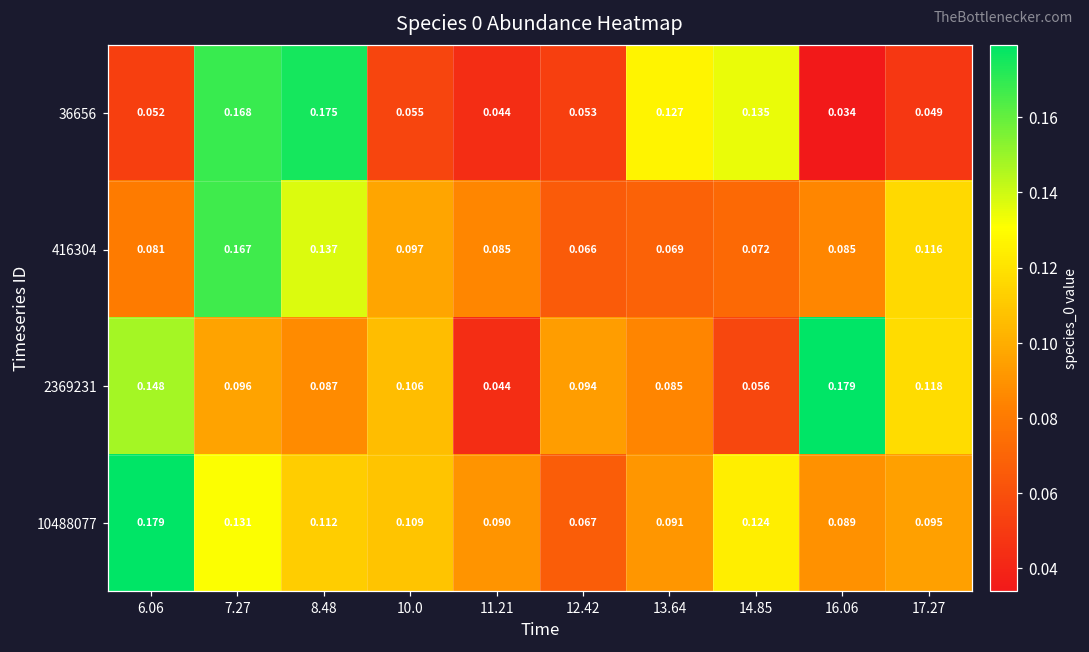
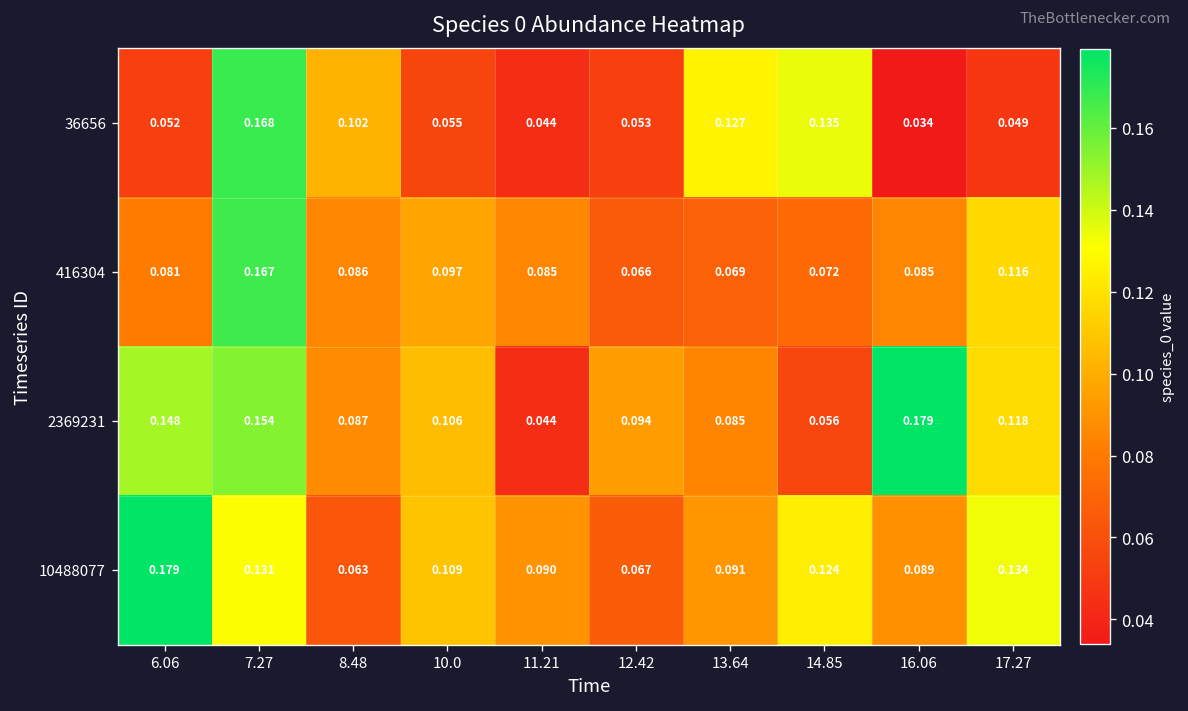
  {
    "36656": {
      "6.06": 0.052,
      "7.27": 0.168,
-     "8.48": 0.175,
+     "8.48": 0.102,
      "10.0": 0.055,
      "11.21": 0.044,
      "12.42": 0.053,
      "13.64": 0.127,
      "14.85": 0.135,
      "16.06": 0.034,
      "17.27": 0.049
    },
    "416304": {
      "6.06": 0.081,
      "7.27": 0.167,
-     "8.48": 0.137,
+     "8.48": 0.086,
      "10.0": 0.097,
      "11.21": 0.085,
      "12.42": 0.066,
      "13.64": 0.069,
      "14.85": 0.072,
      "16.06": 0.085,
      "17.27": 0.116
    },
    "2369231": {
      "6.06": 0.148,
-     "7.27": 0.096,
+     "7.27": 0.154,
      "8.48": 0.087,
      "10.0": 0.106,
      "11.21": 0.044,
      "12.42": 0.094,
      "13.64": 0.085,
      "14.85": 0.056,
      "16.06": 0.179,
      "17.27": 0.118
    },
    "10488077": {
      "6.06": 0.179,
      "7.27": 0.131,
-     "8.48": 0.112,
+     "8.48": 0.063,
      "10.0": 0.109,
      "11.21": 0.090,
      "12.42": 0.067,
      "13.64": 0.091,
      "14.85": 0.124,
      "16.06": 0.089,
-     "17.27": 0.095
+     "17.27": 0.134
    }
  }
